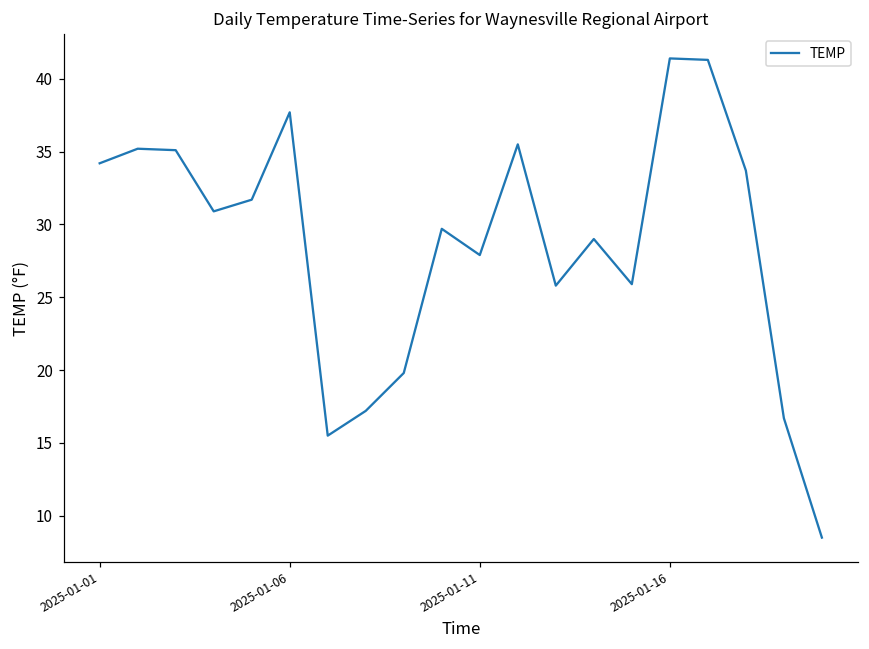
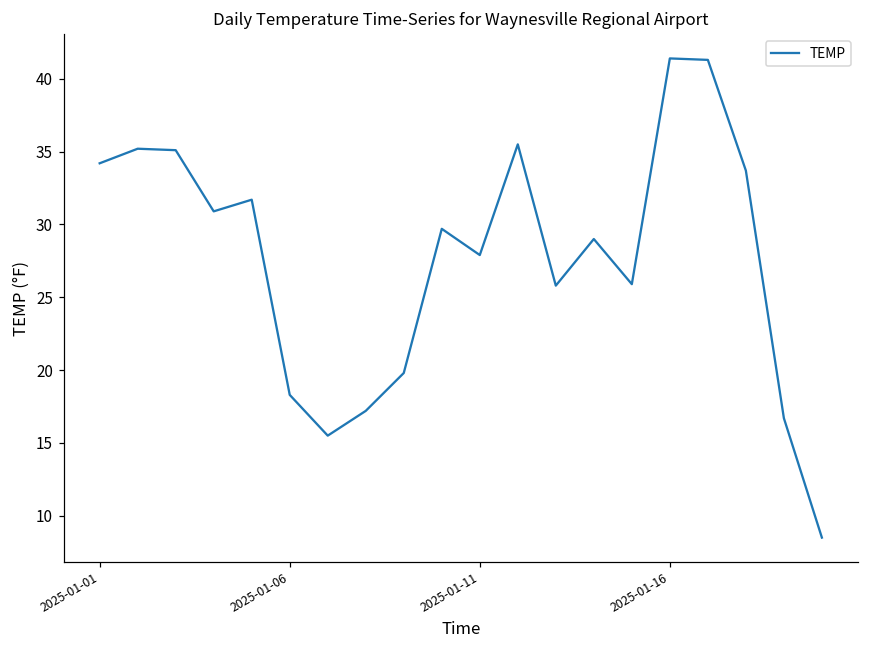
  {
    "2025-01-01": 34.2,
-   "2025-01-06": 37.7,
+   "2025-01-06": 18.3,
    "2025-01-11": 27.9,
    "2025-01-16": 41.4
  }
